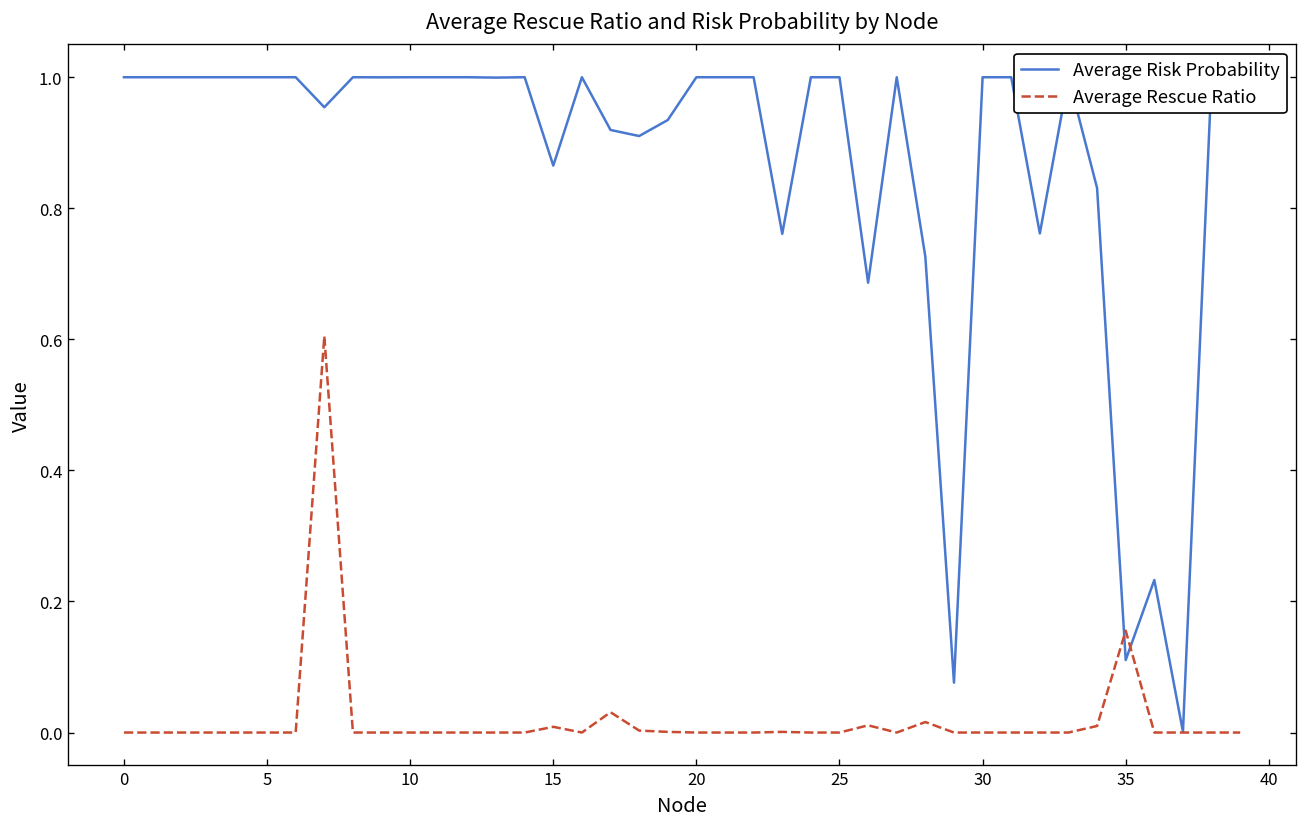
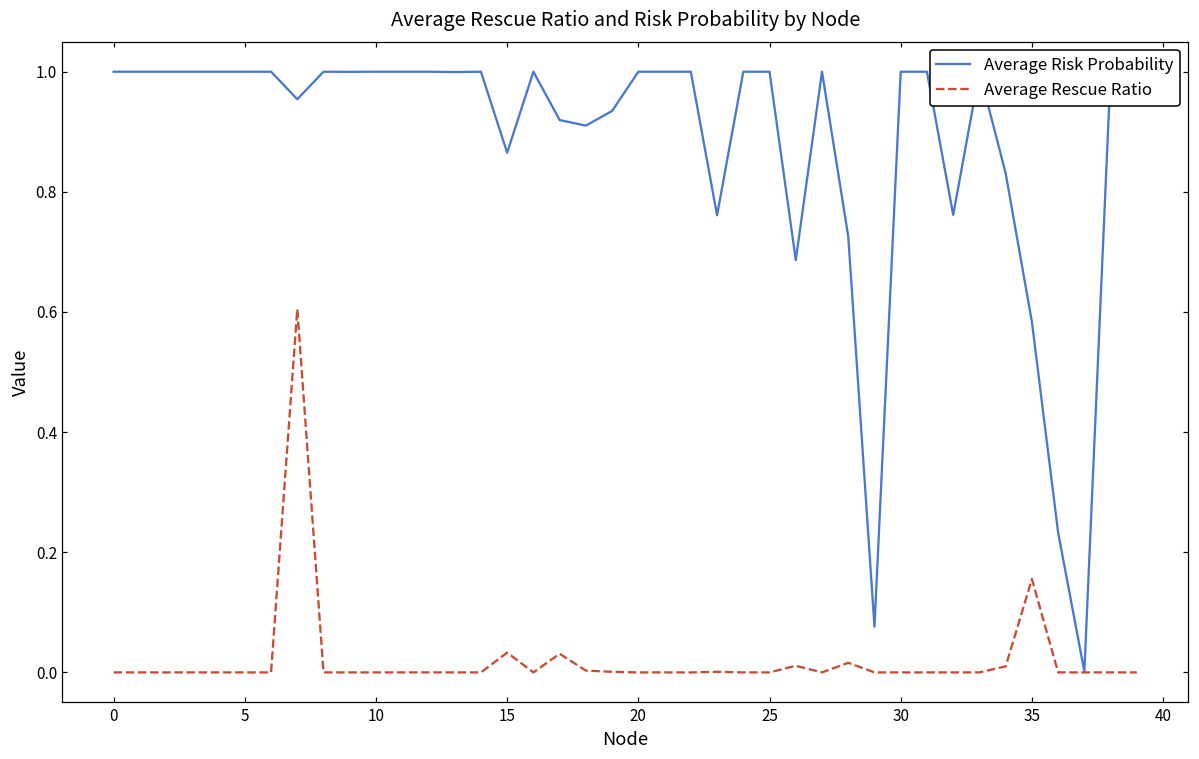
  {
    "Average Risk Probability": {
      "0": 1.00,
      "5": 1.00,
      "10": 1.00,
      "15": 0.87,
      "20": 1.00,
      "25": 1.00,
      "30": 1.00,
-     "35": 0.11
+     "35": 0.58
    },
    "Average Rescue Ratio": {
      "0": 0.00,
      "5": 0.00,
      "10": 0.00,
-     "15": 0.01,
+     "15": 0.03,
      "20": 0.00,
      "25": 0.00,
      "30": 0.00,
      "35": 0.16
    }
  }
